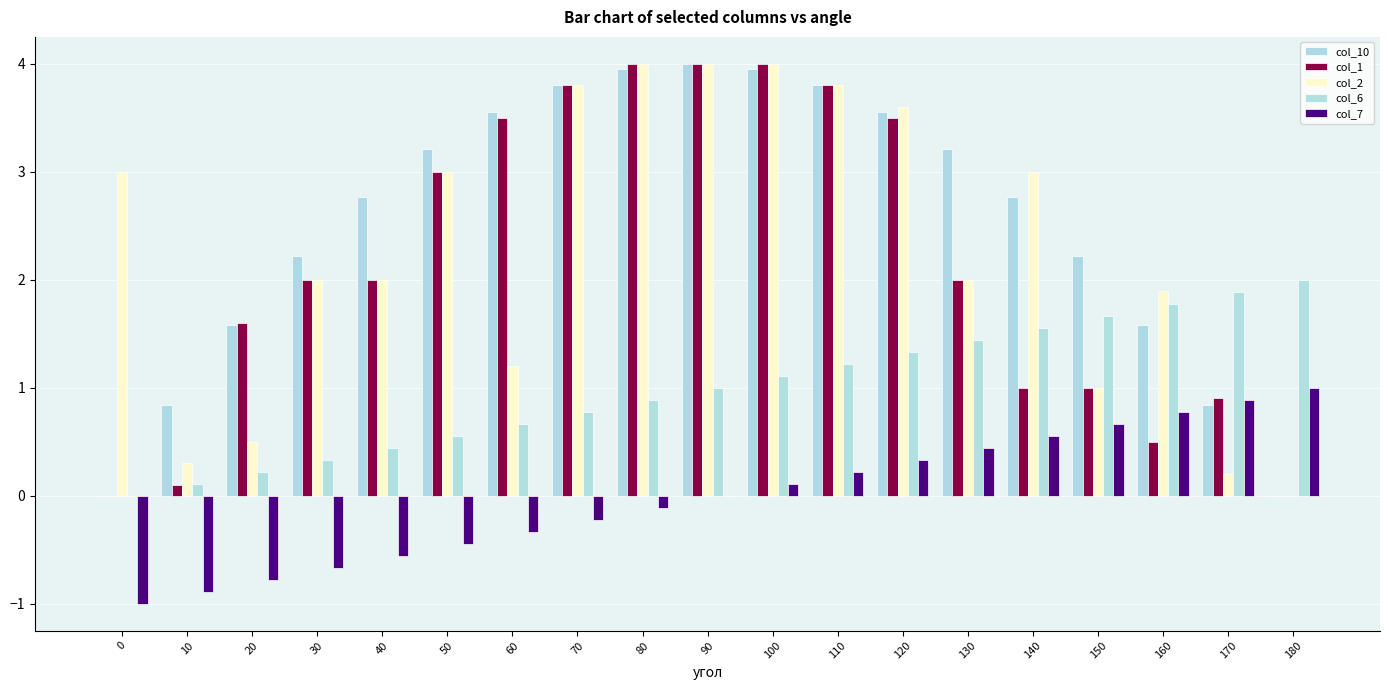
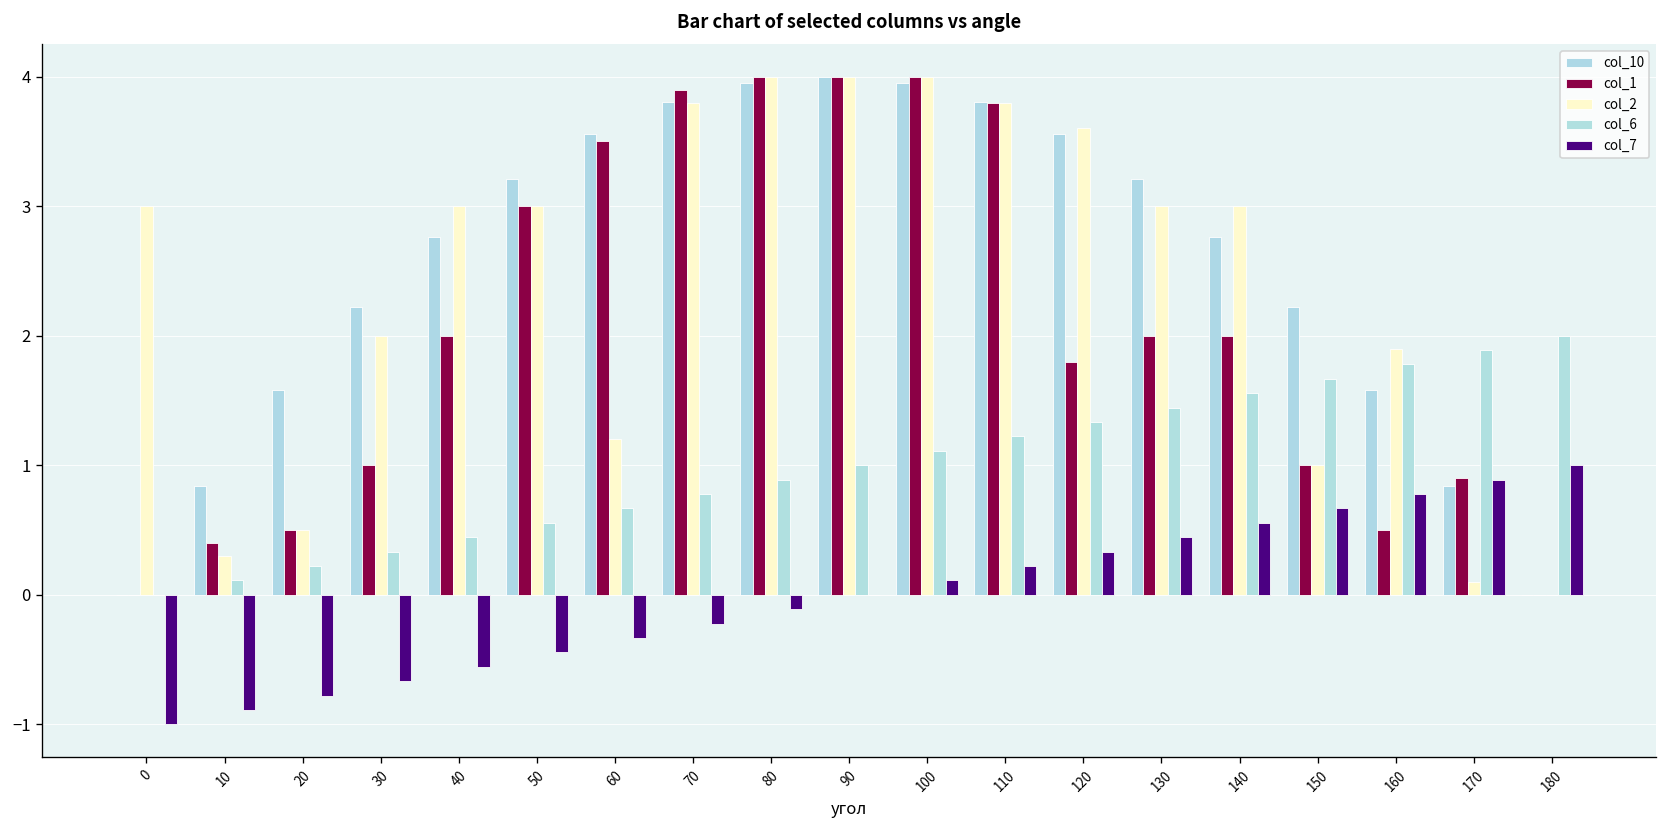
  {
    "col_1": {
      "0": 0.0,
-     "10": 0.1,
-     "20": 1.6,
-     "30": 2,
+     "10": 0.4,
+     "20": 0.5,
+     "30": 1,
      "40": 2.0,
      "50": 3.0,
      "60": 3.5,
-     "70": 3.8,
+     "70": 3.9,
      "80": 4.0,
      "90": 4.0,
      "100": 4.0,
      "110": 3.8,
-     "120": 3.5,
+     "120": 1.8,
      "130": 2.0,
-     "140": 1,
+     "140": 2,
      "150": 1.0,
      "160": 0.5,
      "170": 0.9,
      "180": 0.0
    },
    "col_2": {
      "0": 3.0,
      "10": 0.3,
      "20": 0.5,
      "30": 2.0,
-     "40": 2,
+     "40": 3,
      "50": 3.0,
      "60": 1.2,
      "70": 3.8,
      "80": 4.0,
      "90": 4.0,
      "100": 4.0,
      "110": 3.8,
      "120": 3.6,
-     "130": 2,
+     "130": 3,
      "140": 3.0,
      "150": 1.0,
      "160": 1.9,
-     "170": 0.2,
+     "170": 0.1,
      "180": 0.0
    },
    "col_7": {
      "0": -1.0,
      "10": -0.9,
      "20": -0.8,
      "30": -0.67,
      "40": -0.56,
      "50": -0.44,
      "60": -0.33,
      "70": -0.2,
      "80": -0.1,
      "90": 0.0,
      "100": 0.1,
      "110": 0.2,
      "120": 0.33,
      "130": 0.44,
      "140": 0.56,
      "150": 0.67,
      "160": 0.8,
      "170": 0.9,
      "180": 1.0
    }
  }
